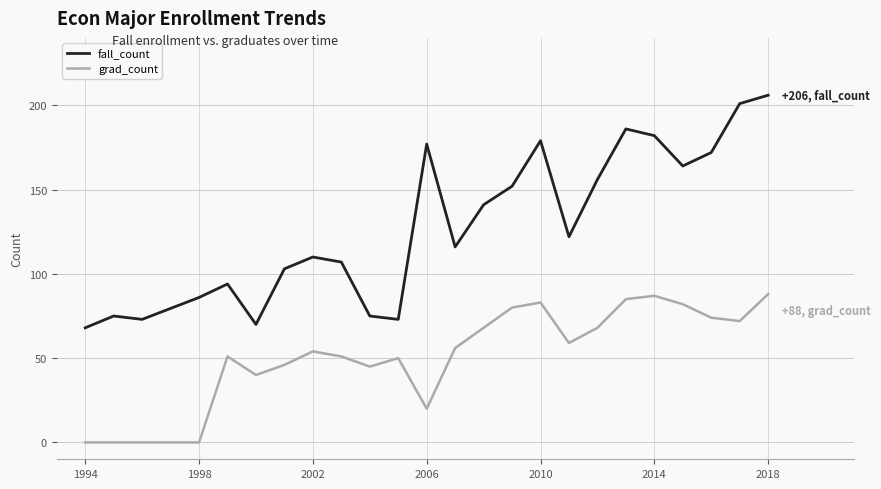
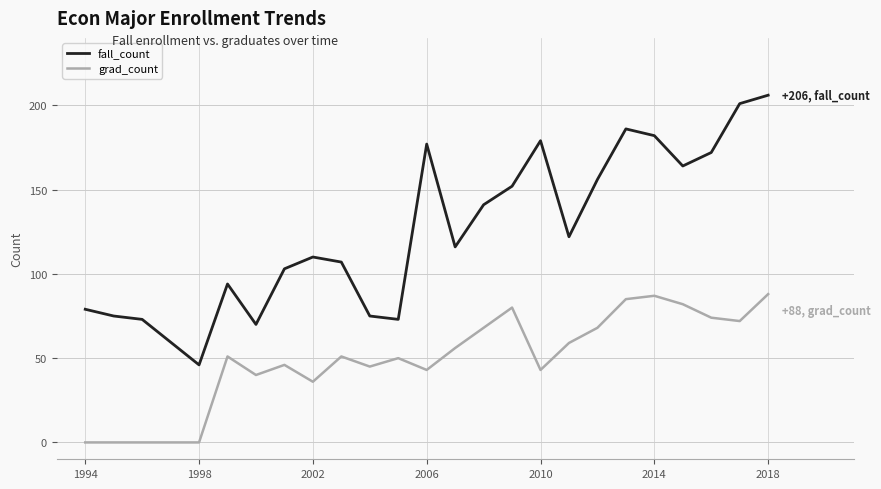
  {
    "fall_count": {
-     "1994": 68,
-     "1998": 86,
+     "1994": 79,
+     "1998": 46,
      "2002": 110,
      "2006": 177,
      "2010": 179,
      "2014": 182
    },
    "grad_count": {
      "1994": 0,
      "1998": 0,
-     "2002": 54,
-     "2006": 20,
-     "2010": 83,
+     "2002": 36,
+     "2006": 43,
+     "2010": 43,
      "2014": 87
    }
  }
